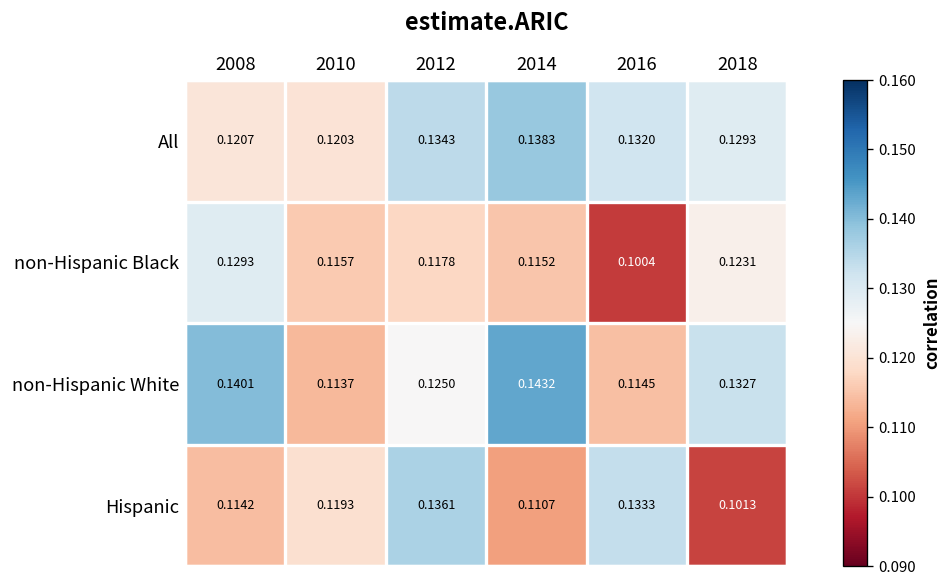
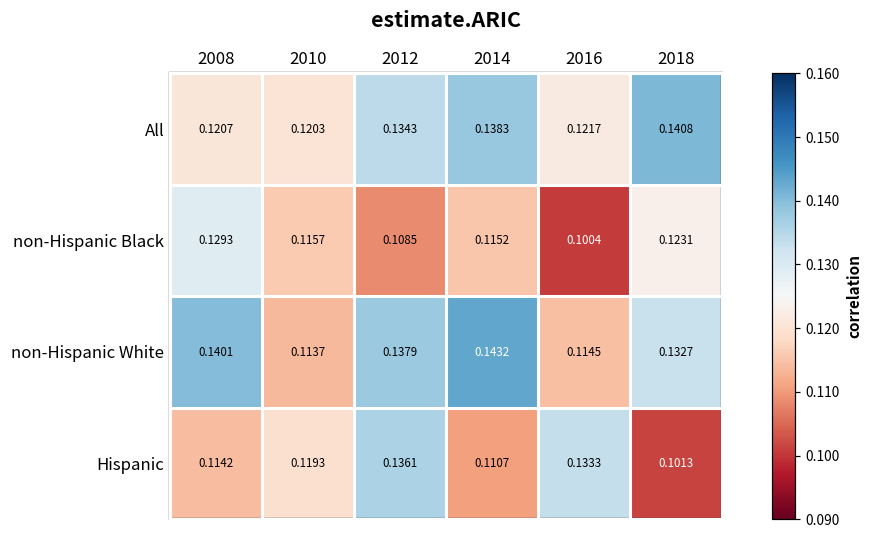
  {
    "All": {
      "2008": 0.1207,
      "2010": 0.1203,
      "2012": 0.1343,
      "2014": 0.1383,
-     "2016": 0.1320,
-     "2018": 0.1293
+     "2016": 0.1217,
+     "2018": 0.1408
    },
    "non-Hispanic Black": {
      "2008": 0.1293,
      "2010": 0.1157,
-     "2012": 0.1178,
+     "2012": 0.1085,
      "2014": 0.1152,
      "2016": 0.1004,
      "2018": 0.1231
    },
    "non-Hispanic White": {
      "2008": 0.1401,
      "2010": 0.1137,
-     "2012": 0.1250,
+     "2012": 0.1379,
      "2014": 0.1432,
      "2016": 0.1145,
      "2018": 0.1327
    },
    "Hispanic": {
      "2008": 0.1142,
      "2010": 0.1193,
      "2012": 0.1361,
      "2014": 0.1107,
      "2016": 0.1333,
      "2018": 0.1013
    }
  }
